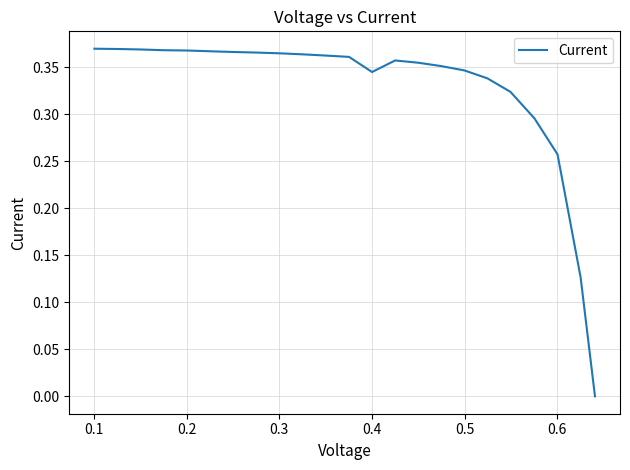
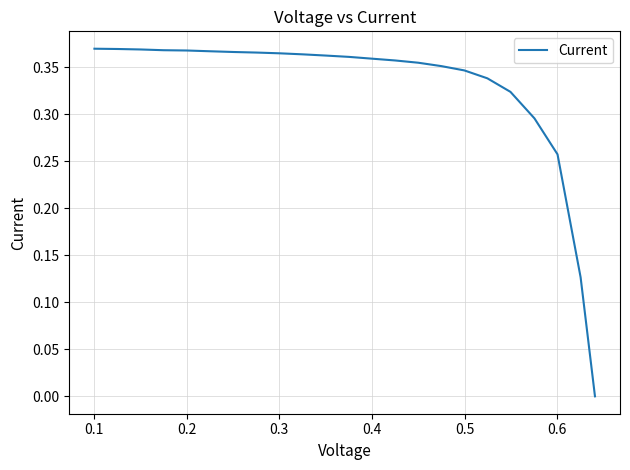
  {
    "0.2": 0.37,
-   "0.4": 0.35,
+   "0.4": 0.36,
    "0.6": 0.26
  }
